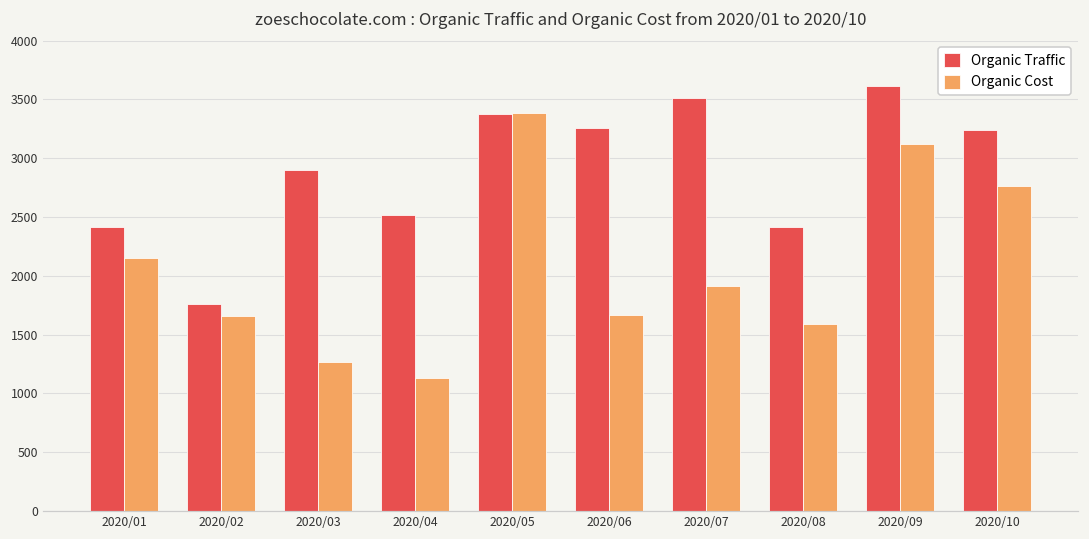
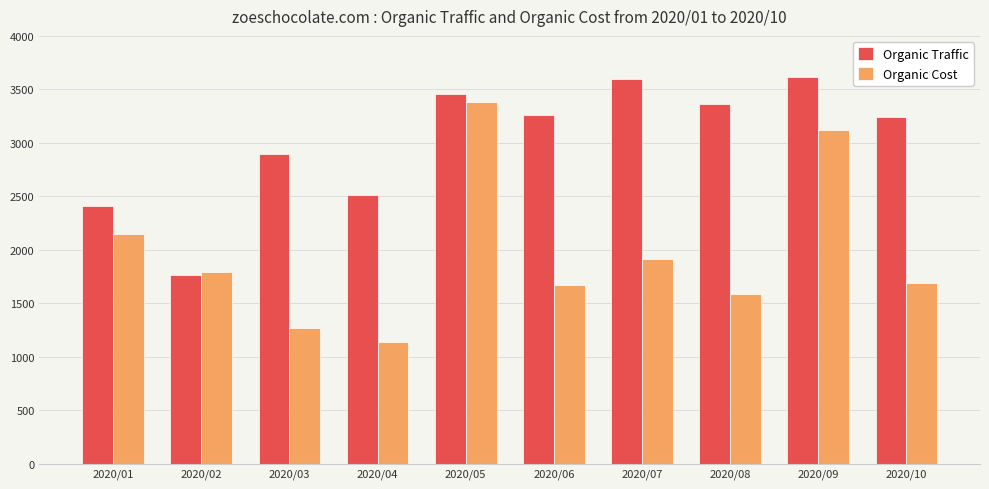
  {
    "Organic Traffic": {
      "2020/01": 2410,
      "2020/02": 1760,
      "2020/03": 2900,
      "2020/04": 2510,
-     "2020/05": 3370,
+     "2020/05": 3460,
      "2020/06": 3260,
-     "2020/07": 3510,
-     "2020/08": 2410,
+     "2020/07": 3600,
+     "2020/08": 3370,
      "2020/09": 3620,
      "2020/10": 3240
    },
    "Organic Cost": {
      "2020/01": 2150,
-     "2020/02": 1660,
+     "2020/02": 1790,
      "2020/03": 1270,
      "2020/04": 1130,
      "2020/05": 3390,
      "2020/06": 1670,
      "2020/07": 1910,
      "2020/08": 1590,
      "2020/09": 3120,
-     "2020/10": 2760
+     "2020/10": 1690
    }
  }
